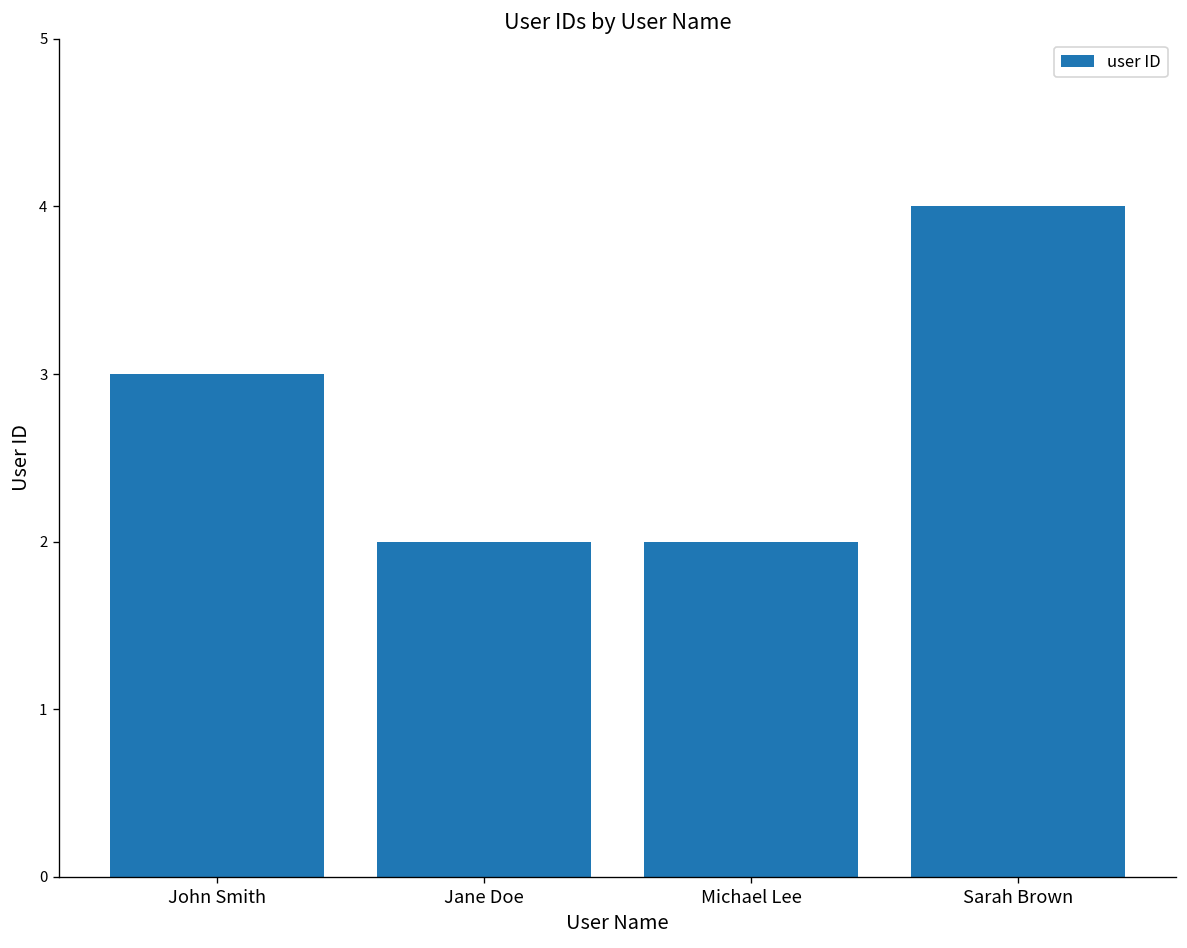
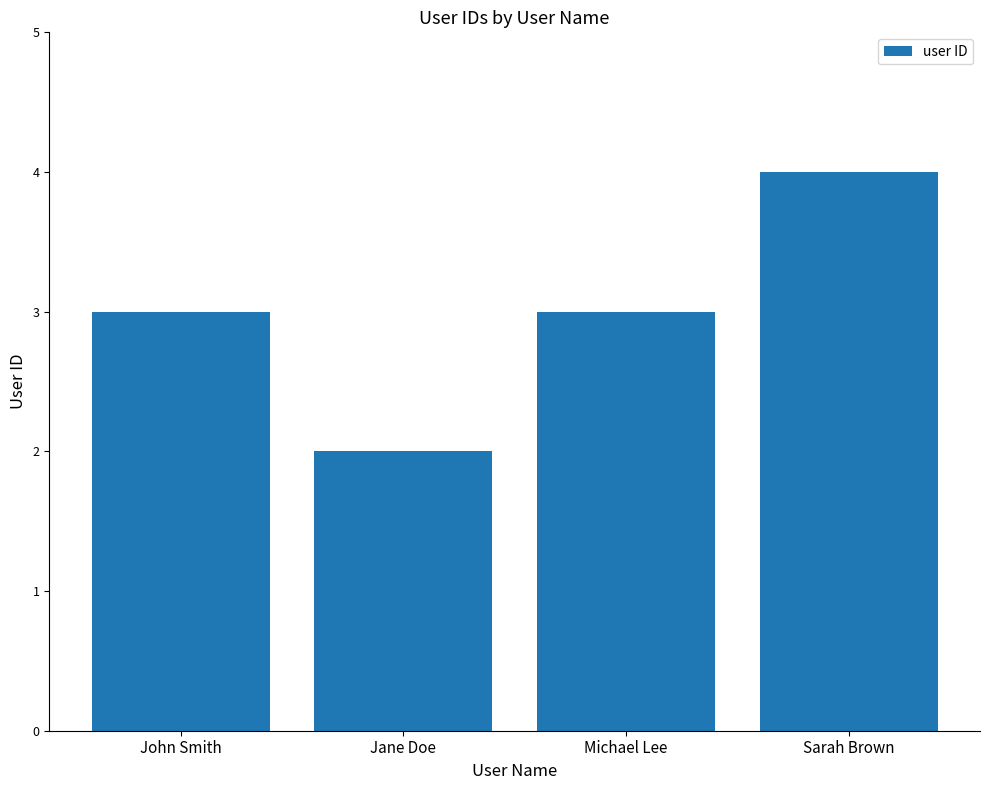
  {
    "John Smith": 3,
    "Jane Doe": 2,
-   "Michael Lee": 2,
+   "Michael Lee": 3,
    "Sarah Brown": 4
  }
